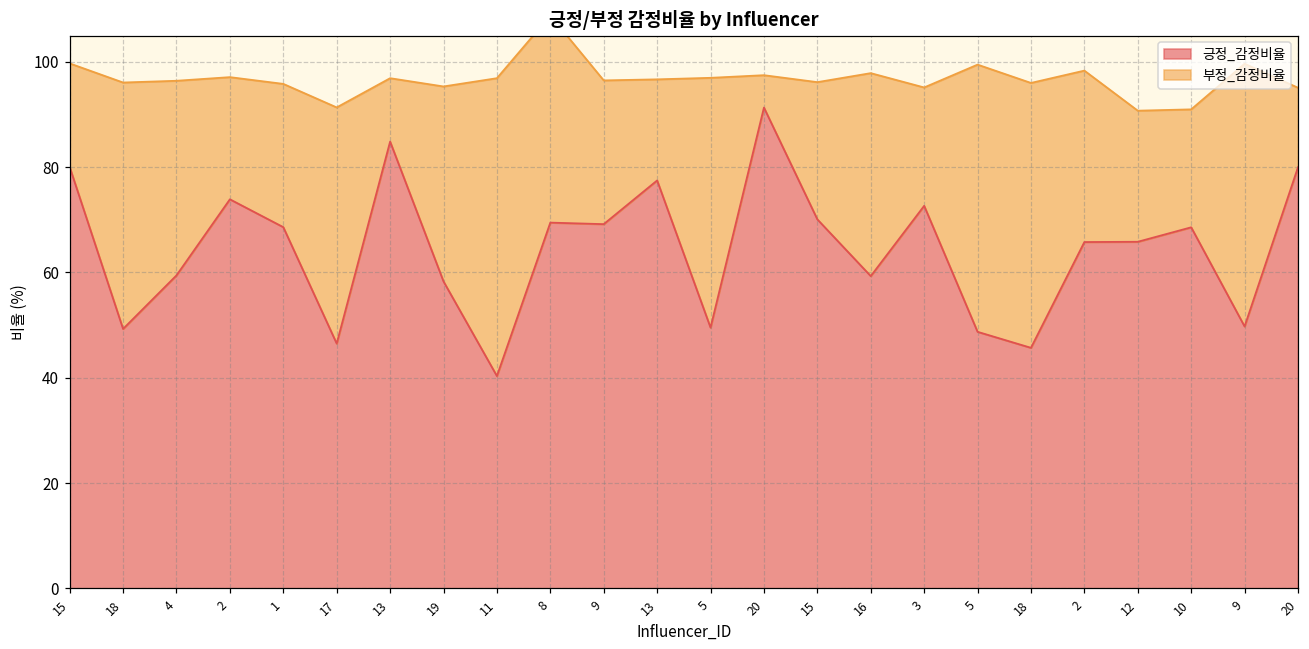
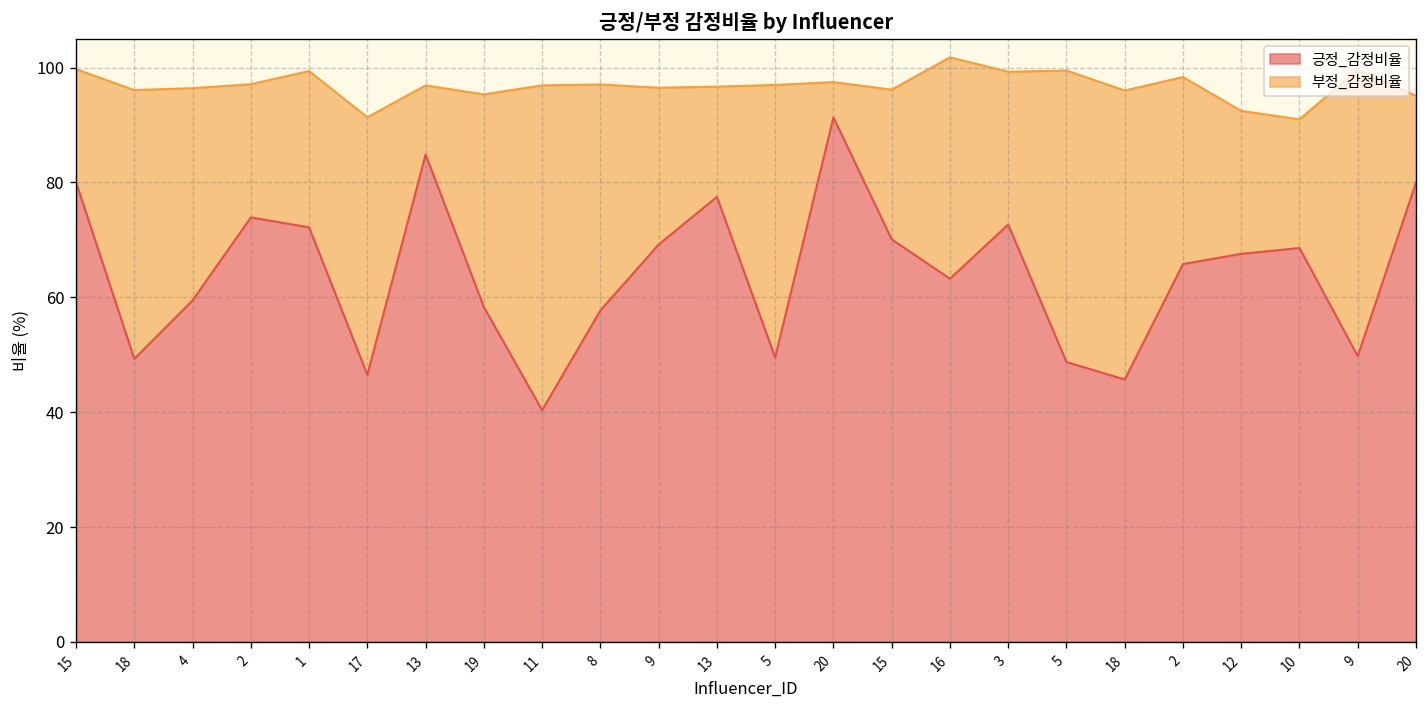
  {
    "긍정_감정비율": {
      "4": 59,
-     "1": 69,
+     "1": 72,
      "17": 47,
      "19": 58,
      "11": 40,
-     "8": 69,
-     "16": 59,
+     "8": 58,
+     "16": 63,
      "3": 73,
-     "12": 66,
+     "12": 68,
      "10": 69
    },
    "부정_감정비율": {
      "4": 37,
      "1": 27,
      "17": 45,
      "19": 37,
      "11": 57,
      "16": 39,
-     "3": 22,
+     "3": 27,
      "12": 25,
      "10": 22
    }
  }
